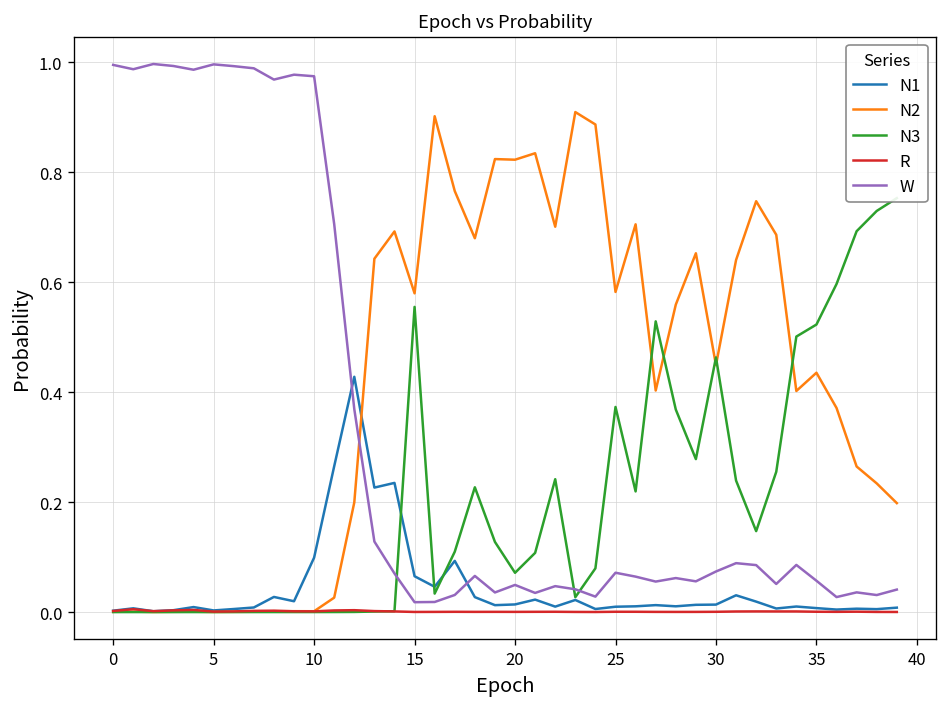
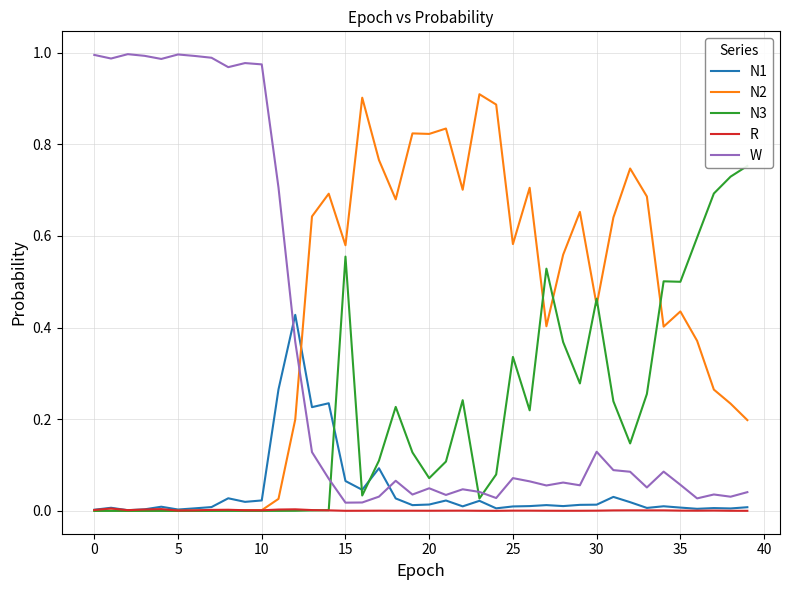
  {
    "N1": {
-     "10": 0.10,
+     "10": 0.02,
      "15": 0.07,
      "20": 0.01,
      "25": 0.01,
      "30": 0.01,
      "35": 0.01
    },
    "N2": {
      "15": 0.58,
      "20": 0.82,
      "25": 0.58,
      "30": 0.45,
      "35": 0.44
    },
    "N3": {
      "15": 0.55,
      "20": 0.07,
-     "25": 0.37,
+     "25": 0.34,
      "30": 0.46,
-     "35": 0.52
+     "35": 0.50
    },
    "R": {
      "15": 0.00,
      "20": 0.00,
      "25": 0.00,
      "30": 0.00,
      "35": 0.00
    },
    "W": {
      "0": 1.00,
      "5": 1.00,
      "10": 0.97,
      "15": 0.02,
      "20": 0.05,
      "25": 0.07,
-     "30": 0.07,
+     "30": 0.13,
      "35": 0.06
    }
  }
